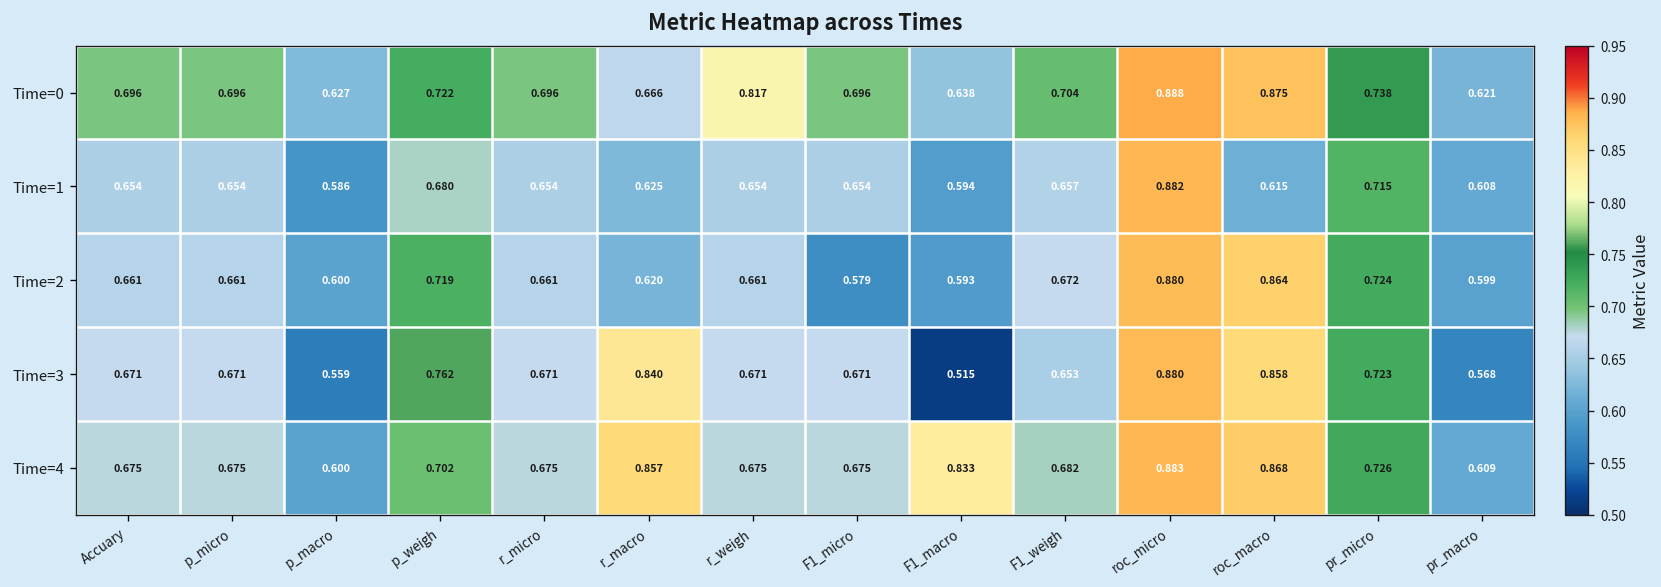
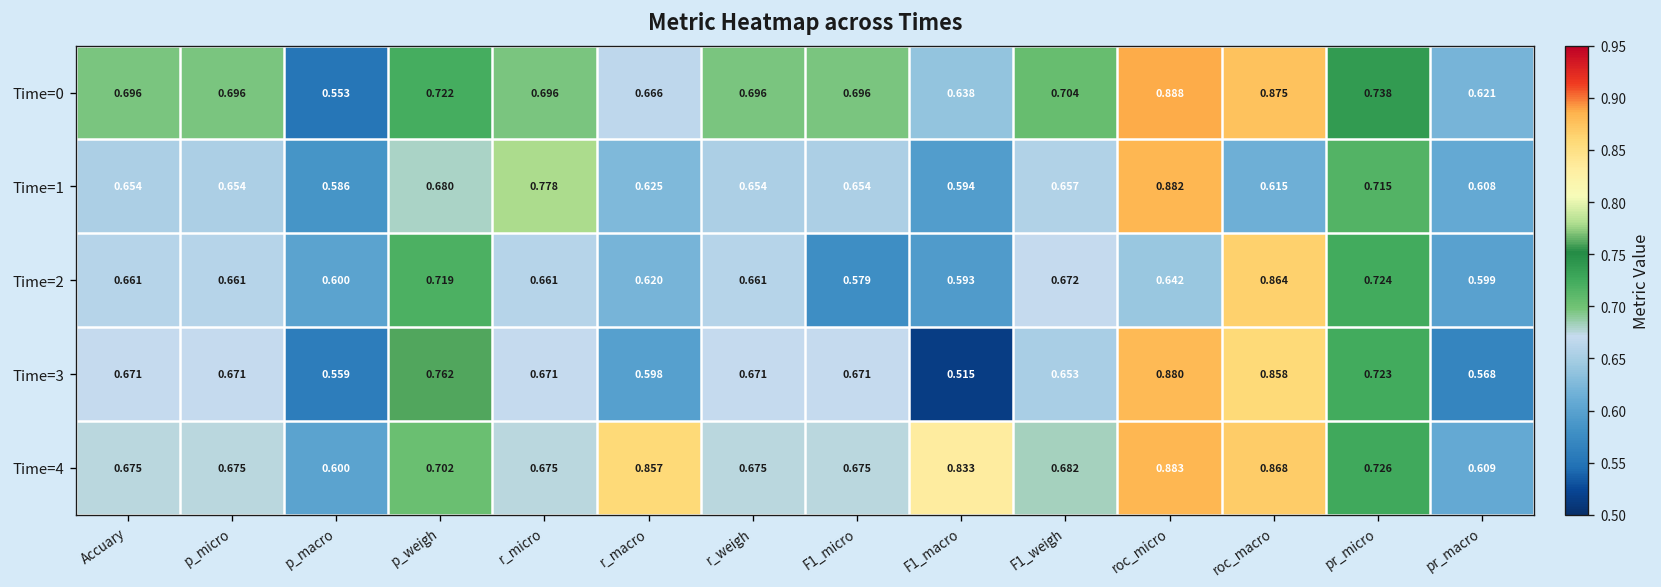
  {
    "Time=0": {
      "Accuary": 0.696,
      "p_micro": 0.696,
-     "p_macro": 0.627,
+     "p_macro": 0.553,
      "p_weigh": 0.722,
      "r_micro": 0.696,
      "r_macro": 0.666,
-     "r_weigh": 0.817,
+     "r_weigh": 0.696,
      "F1_micro": 0.696,
      "F1_macro": 0.638,
      "F1_weigh": 0.704,
      "roc_micro": 0.888,
      "roc_macro": 0.875,
      "pr_micro": 0.738,
      "pr_macro": 0.621
    },
    "Time=1": {
      "Accuary": 0.654,
      "p_micro": 0.654,
      "p_macro": 0.586,
      "p_weigh": 0.680,
-     "r_micro": 0.654,
+     "r_micro": 0.778,
      "r_macro": 0.625,
      "r_weigh": 0.654,
      "F1_micro": 0.654,
      "F1_macro": 0.594,
      "F1_weigh": 0.657,
      "roc_micro": 0.882,
      "roc_macro": 0.615,
      "pr_micro": 0.715,
      "pr_macro": 0.608
    },
    "Time=2": {
      "Accuary": 0.661,
      "p_micro": 0.661,
      "p_macro": 0.600,
      "p_weigh": 0.719,
      "r_micro": 0.661,
      "r_macro": 0.620,
      "r_weigh": 0.661,
      "F1_micro": 0.579,
      "F1_macro": 0.593,
      "F1_weigh": 0.672,
-     "roc_micro": 0.880,
+     "roc_micro": 0.642,
      "roc_macro": 0.864,
      "pr_micro": 0.724,
      "pr_macro": 0.599
    },
    "Time=3": {
      "Accuary": 0.671,
      "p_micro": 0.671,
      "p_macro": 0.559,
      "p_weigh": 0.762,
      "r_micro": 0.671,
-     "r_macro": 0.840,
+     "r_macro": 0.598,
      "r_weigh": 0.671,
      "F1_micro": 0.671,
      "F1_macro": 0.515,
      "F1_weigh": 0.653,
      "roc_micro": 0.880,
      "roc_macro": 0.858,
      "pr_micro": 0.723,
      "pr_macro": 0.568
    },
    "Time=4": {
      "Accuary": 0.675,
      "p_micro": 0.675,
      "p_macro": 0.600,
      "p_weigh": 0.702,
      "r_micro": 0.675,
      "r_macro": 0.857,
      "r_weigh": 0.675,
      "F1_micro": 0.675,
      "F1_macro": 0.833,
      "F1_weigh": 0.682,
      "roc_micro": 0.883,
      "roc_macro": 0.868,
      "pr_micro": 0.726,
      "pr_macro": 0.609
    }
  }
